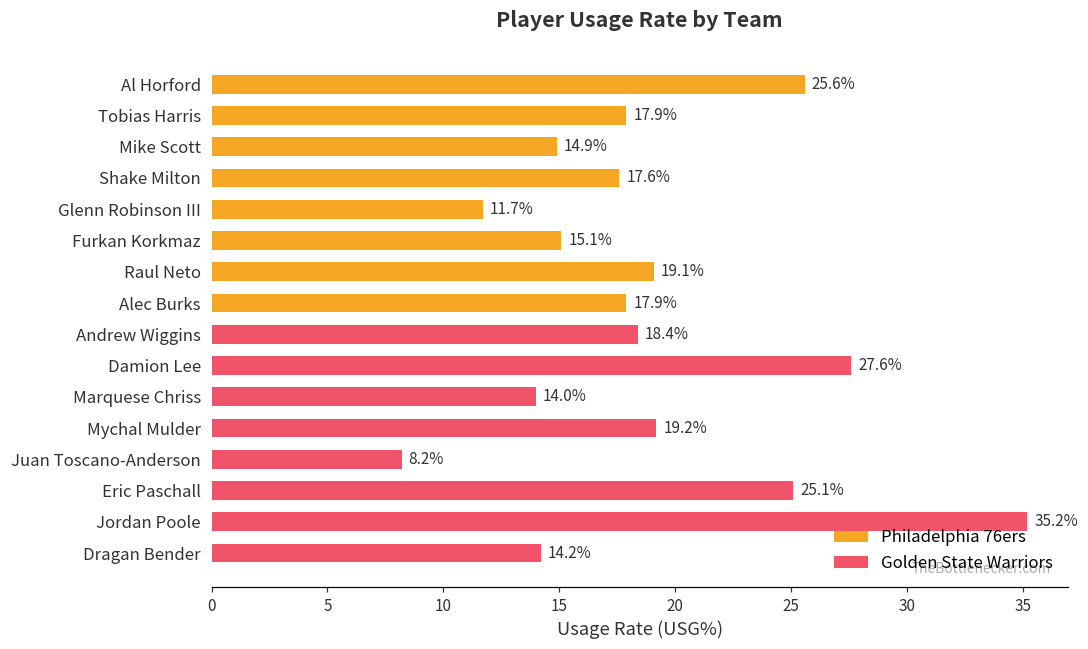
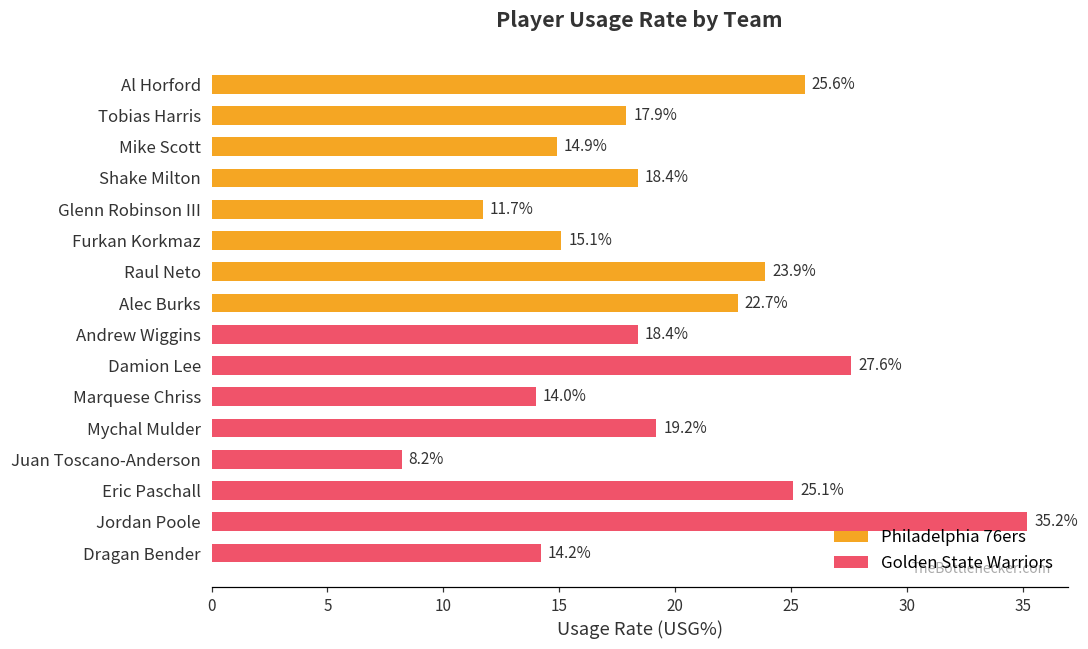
  {
    "Philadelphia 76ers": {
      "Al Horford": "25.6%",
      "Tobias Harris": "17.9%",
      "Mike Scott": "14.9%",
-     "Shake Milton": "17.6%",
+     "Shake Milton": "18.4%",
      "Glenn Robinson III": "11.7%",
      "Furkan Korkmaz": "15.1%",
-     "Raul Neto": "19.1%",
-     "Alec Burks": "17.9%"
+     "Raul Neto": "23.9%",
+     "Alec Burks": "22.7%"
    },
    "Golden State Warriors": {
      "Andrew Wiggins": "18.4%",
      "Damion Lee": "27.6%",
      "Marquese Chriss": "14.0%",
      "Mychal Mulder": "19.2%",
      "Juan Toscano-Anderson": "8.2%",
      "Eric Paschall": "25.1%",
      "Jordan Poole": "35.2%",
      "Dragan Bender": "14.2%"
    }
  }
